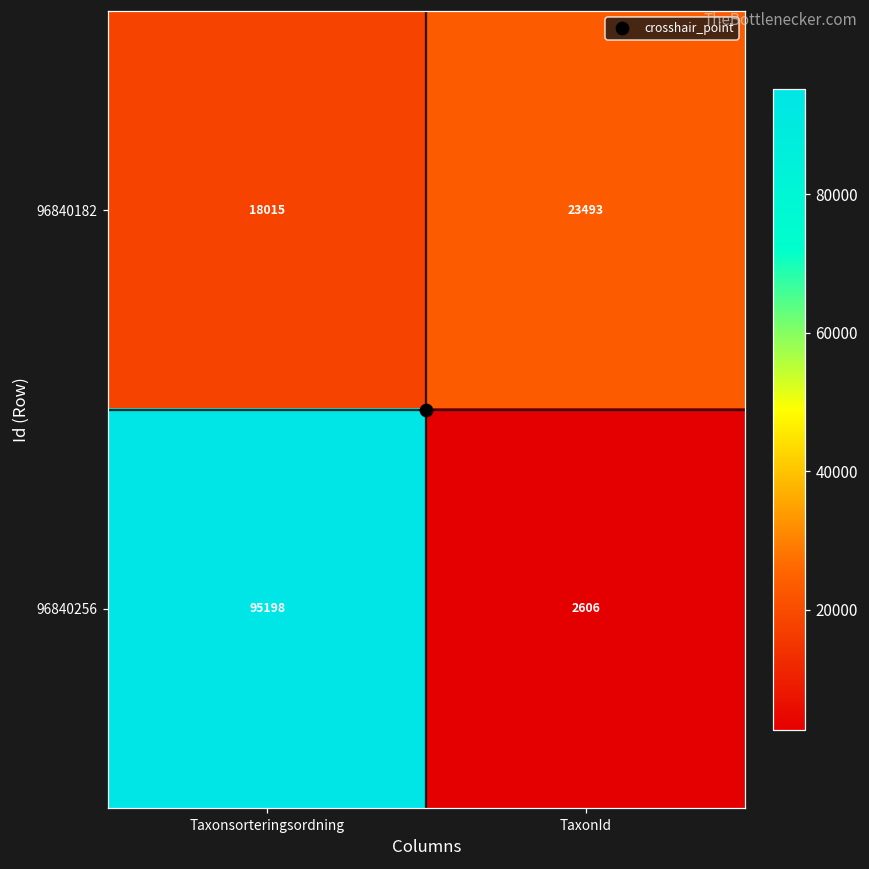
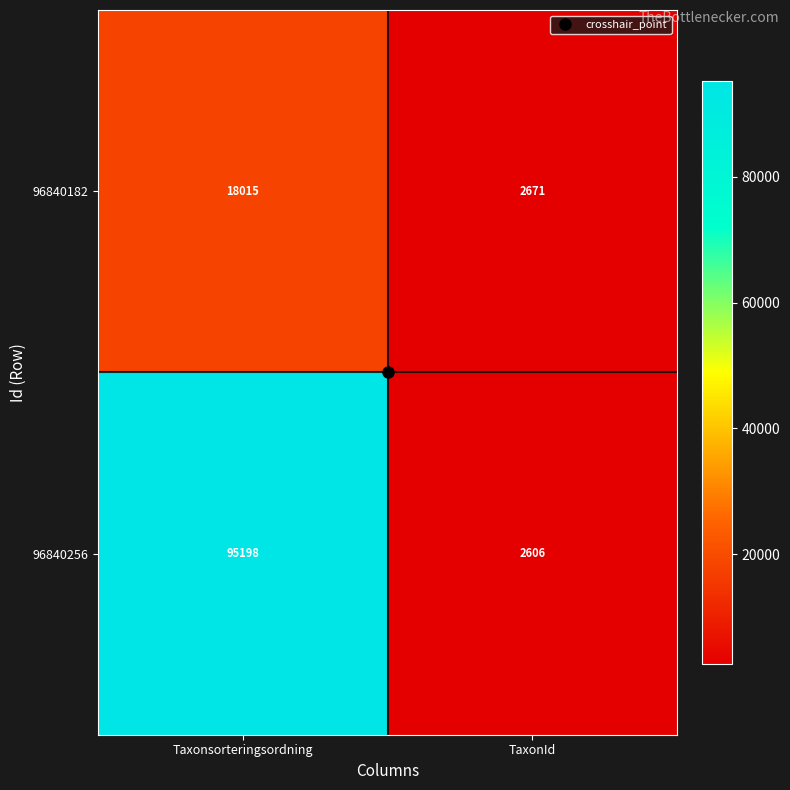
  {
    "96840182": {
      "Taxonsorteringsordning": 18015,
-     "TaxonId": 23493
+     "TaxonId": 2671
    },
    "96840256": {
      "Taxonsorteringsordning": 95198,
      "TaxonId": 2606
    }
  }
